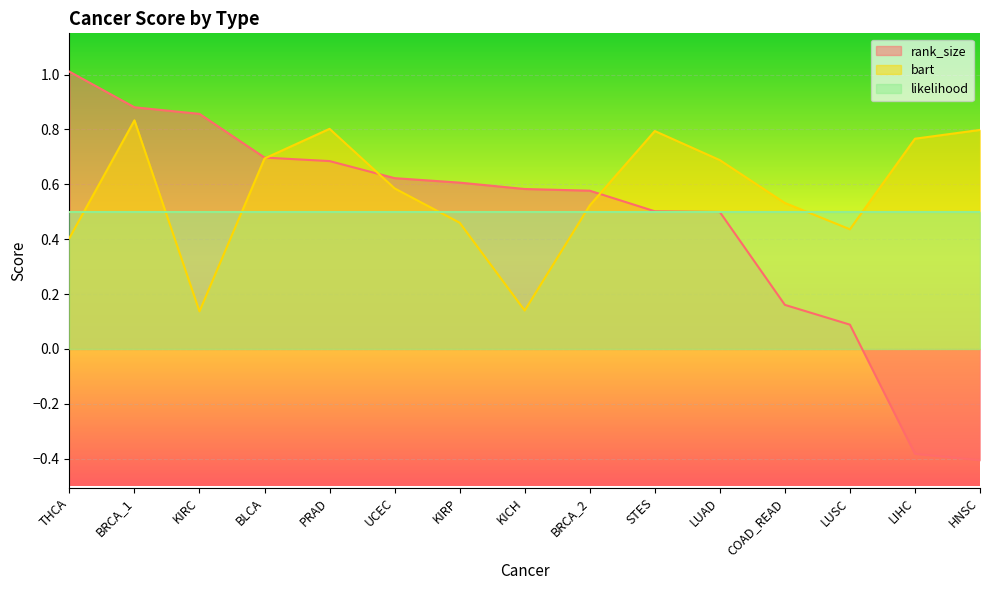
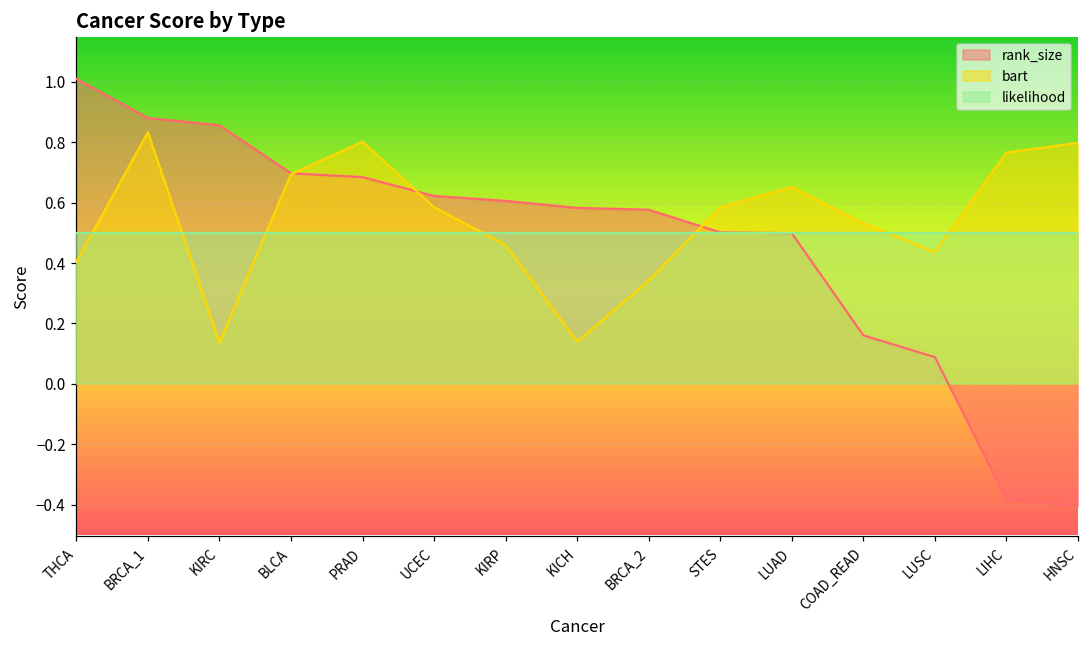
  {
    "bart": {
      "THCA": 0.40,
      "BRCA_1": 0.83,
      "KIRC": 0.14,
      "PRAD": 0.80,
      "UCEC": 0.59,
      "KIRP": 0.46,
      "KICH": 0.14,
-     "BRCA_2": 0.52,
-     "STES": 0.79,
-     "LUAD": 0.69,
+     "BRCA_2": 0.34,
+     "STES": 0.59,
+     "LUAD": 0.65,
      "COAD_READ": 0.53,
      "LUSC": 0.44,
      "LIHC": 0.77,
      "HNSC": 0.80
    },
    "likelihood": {
      "THCA": 0.50,
      "BRCA_1": 0.50,
      "KIRC": 0.50,
      "BLCA": 0.50,
      "PRAD": 0.50,
      "UCEC": 0.50,
      "KIRP": 0.50,
      "KICH": 0.50,
      "BRCA_2": 0.50,
      "COAD_READ": 0.50,
      "LUSC": 0.50,
      "LIHC": 0.50,
      "HNSC": 0.50
    }
  }
